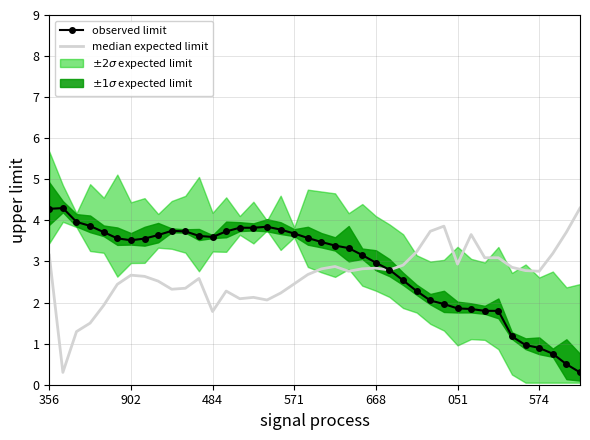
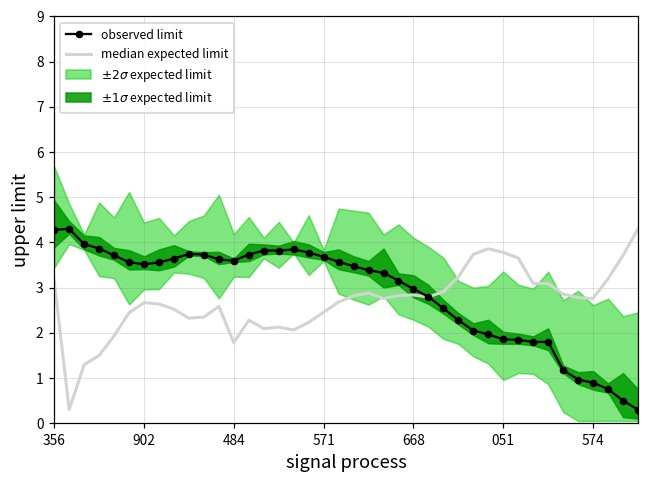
  {
    "median expected limit": {
      "356": 3.2,
      "902": 2.7,
      "484": 1.8,
      "571": 2.5,
      "668": 2.8,
-     "051": 2.9,
+     "051": 3.8,
      "574": 2.8
    }
  }
